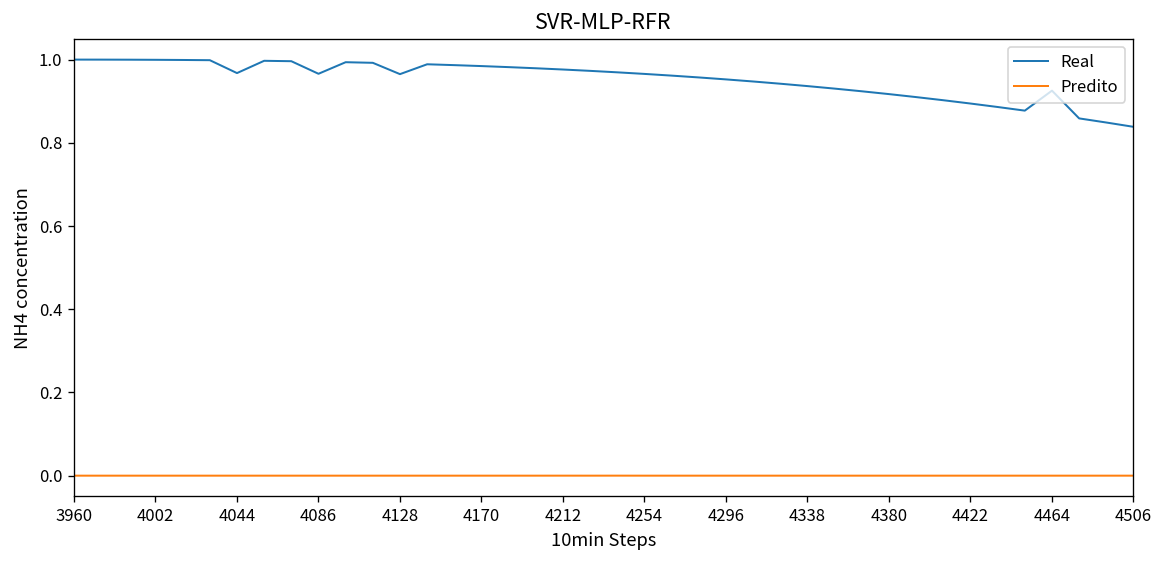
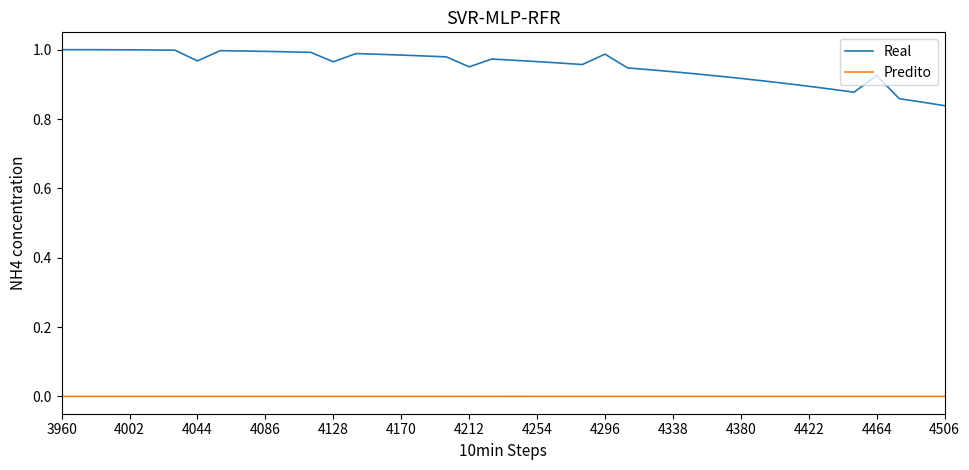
  {
    "Real": {
      "3960": 1.00,
      "4002": 1.00,
      "4044": 0.97,
-     "4086": 0.97,
+     "4086": 1.00,
      "4128": 0.97,
      "4170": 0.98,
-     "4212": 0.98,
+     "4212": 0.95,
      "4254": 0.97,
-     "4296": 0.95,
+     "4296": 0.99,
      "4338": 0.94,
      "4380": 0.92,
      "4422": 0.89,
      "4506": 0.84
    },
    "Predito": {
      "3960": 0.00,
      "4002": 0.00,
      "4044": 0.00,
      "4086": 0.00,
      "4128": 0.00,
      "4170": 0.00,
      "4212": 0.00,
      "4254": 0.00,
      "4296": 0.00,
      "4338": 0.00,
      "4380": 0.00,
      "4422": 0.00,
      "4464": 0.00,
      "4506": 0.00
    }
  }
